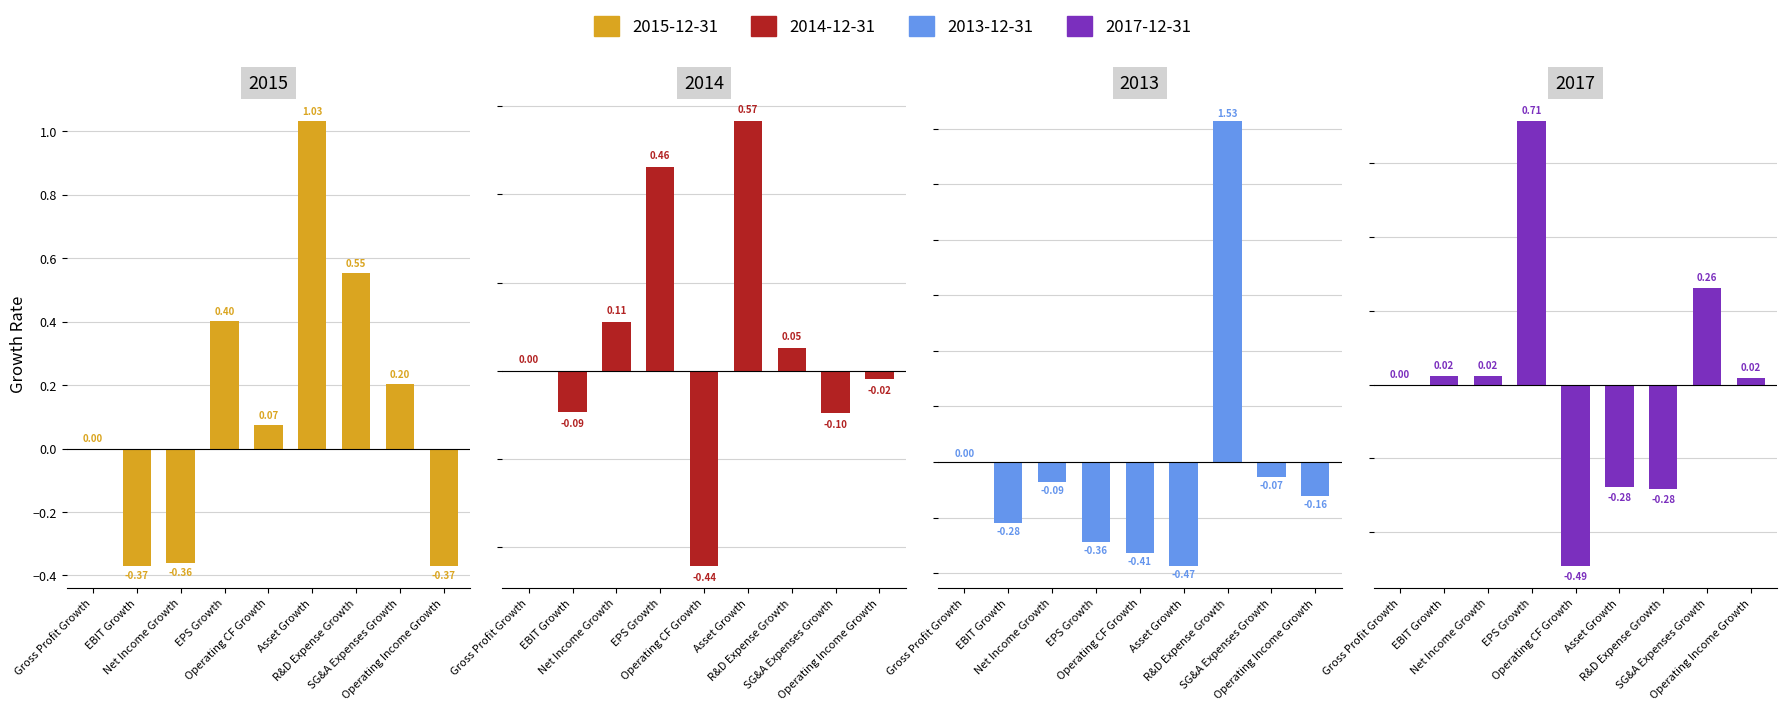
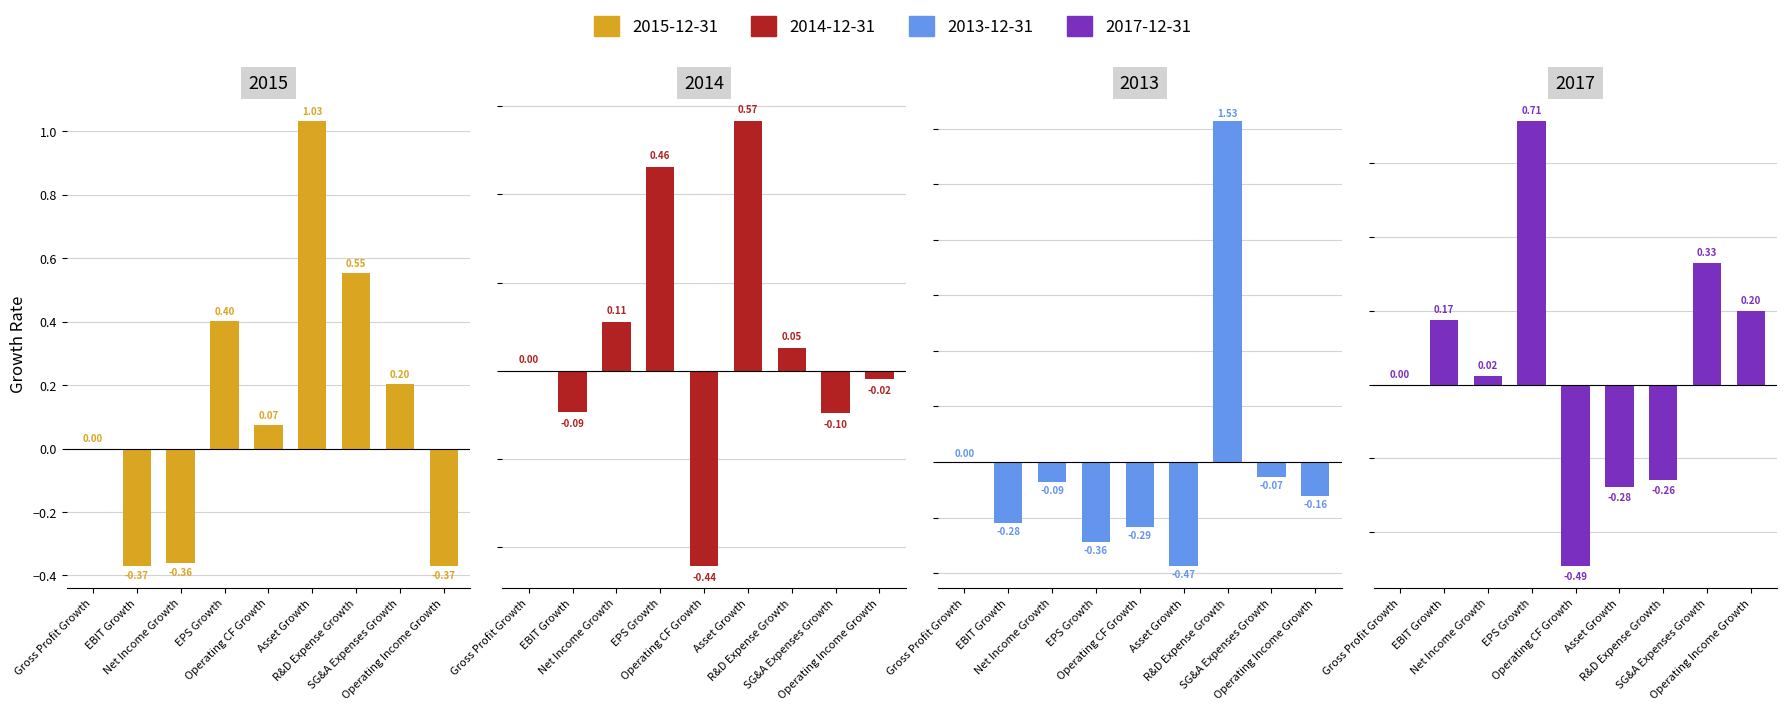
  {
    "2015": {
      "Gross Profit Growth": 0.00,
      "EBIT Growth": -0.37,
      "Net Income Growth": -0.36,
      "EPS Growth": 0.40,
      "Operating CF Growth": 0.07,
      "Asset Growth": 1.03,
      "R&D Expense Growth": 0.55,
      "SG&A Expenses Growth": 0.20,
      "Operating Income Growth": -0.37
    },
    "2014": {
      "Gross Profit Growth": 0.00,
      "EBIT Growth": -0.09,
      "Net Income Growth": 0.11,
      "EPS Growth": 0.46,
      "Operating CF Growth": -0.44,
      "Asset Growth": 0.57,
      "R&D Expense Growth": 0.05,
      "SG&A Expenses Growth": -0.10,
      "Operating Income Growth": -0.02
    },
    "2013": {
      "Gross Profit Growth": 0.00,
      "EBIT Growth": -0.28,
      "Net Income Growth": -0.09,
      "EPS Growth": -0.36,
-     "Operating CF Growth": -0.41,
+     "Operating CF Growth": -0.29,
      "Asset Growth": -0.47,
      "R&D Expense Growth": 1.53,
      "SG&A Expenses Growth": -0.07,
      "Operating Income Growth": -0.16
    },
    "2017": {
      "Gross Profit Growth": 0.00,
-     "EBIT Growth": 0.02,
+     "EBIT Growth": 0.17,
      "Net Income Growth": 0.02,
      "EPS Growth": 0.71,
      "Operating CF Growth": -0.49,
      "Asset Growth": -0.28,
-     "R&D Expense Growth": -0.28,
-     "SG&A Expenses Growth": 0.26,
-     "Operating Income Growth": 0.02
+     "R&D Expense Growth": -0.26,
+     "SG&A Expenses Growth": 0.33,
+     "Operating Income Growth": 0.20
    }
  }
